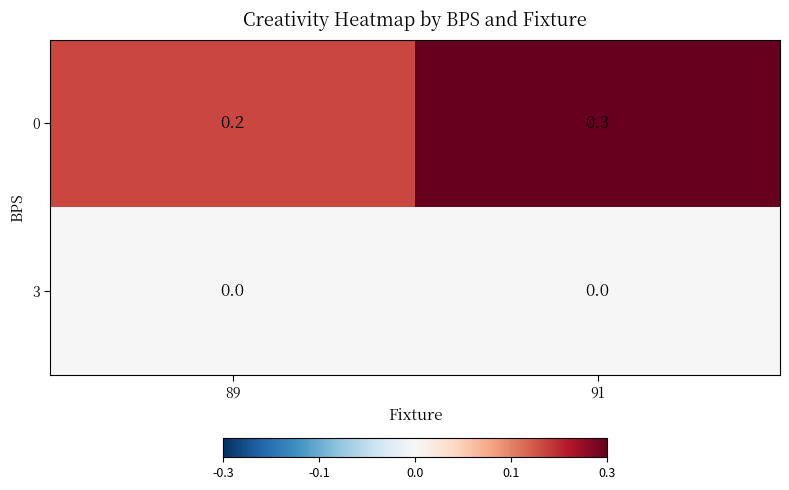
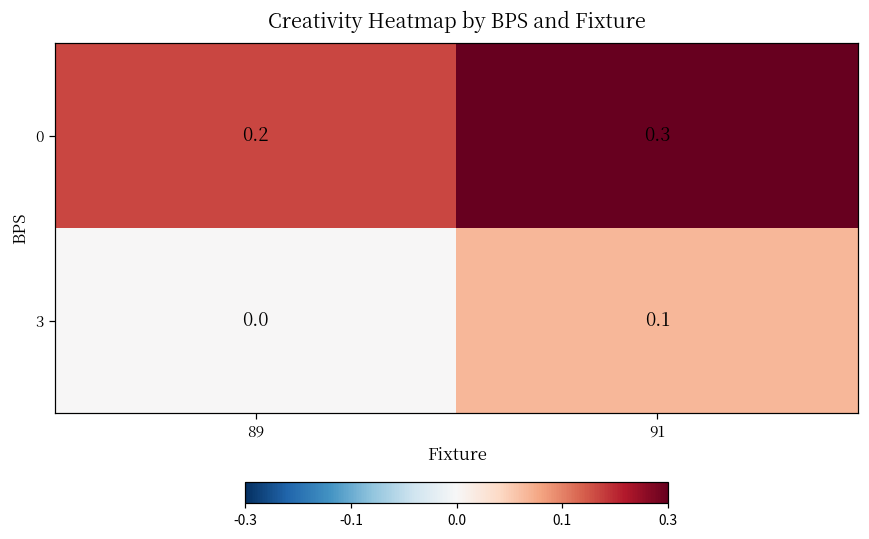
  {
    "0": {
      "89": 0.2,
      "91": 0.3
    },
    "3": {
      "89": 0.0,
-     "91": 0.0
+     "91": 0.1
    }
  }
